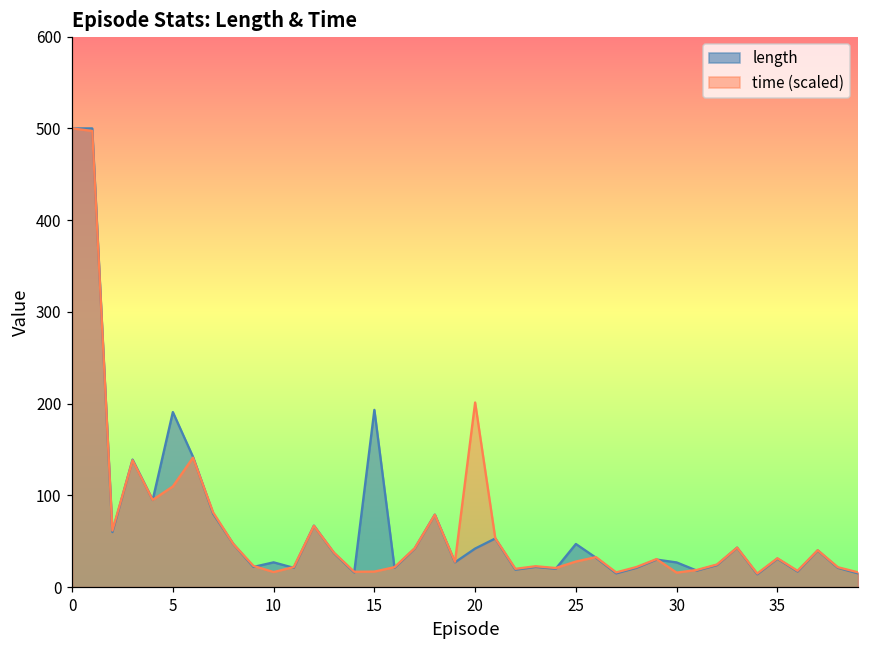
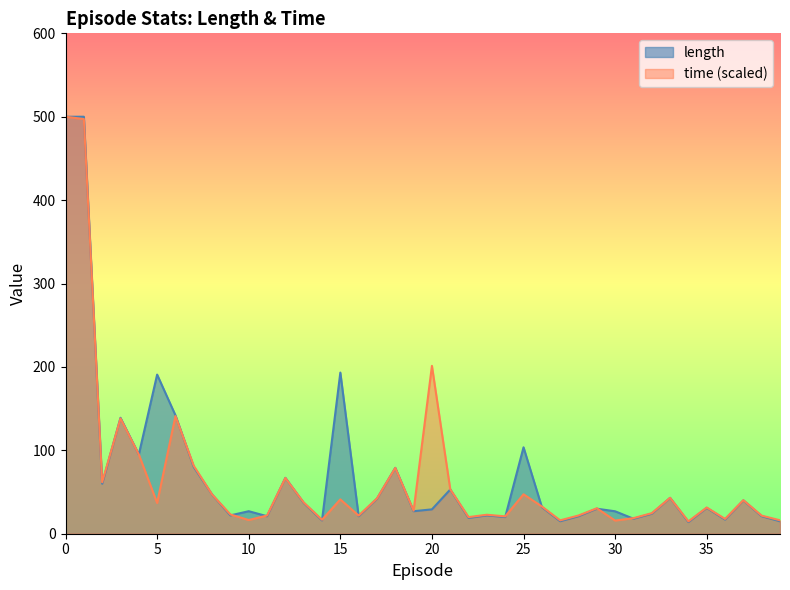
  {
    "length": {
      "5": 190,
      "10": 30,
      "15": 190,
-     "20": 40,
-     "25": 50,
+     "20": 30,
+     "25": 100,
      "30": 30
    },
    "time (scaled)": {
-     "5": 110,
+     "5": 40,
      "10": 20,
-     "15": 20,
+     "15": 40,
      "20": 200,
-     "25": 30,
+     "25": 50,
      "30": 20
    }
  }
